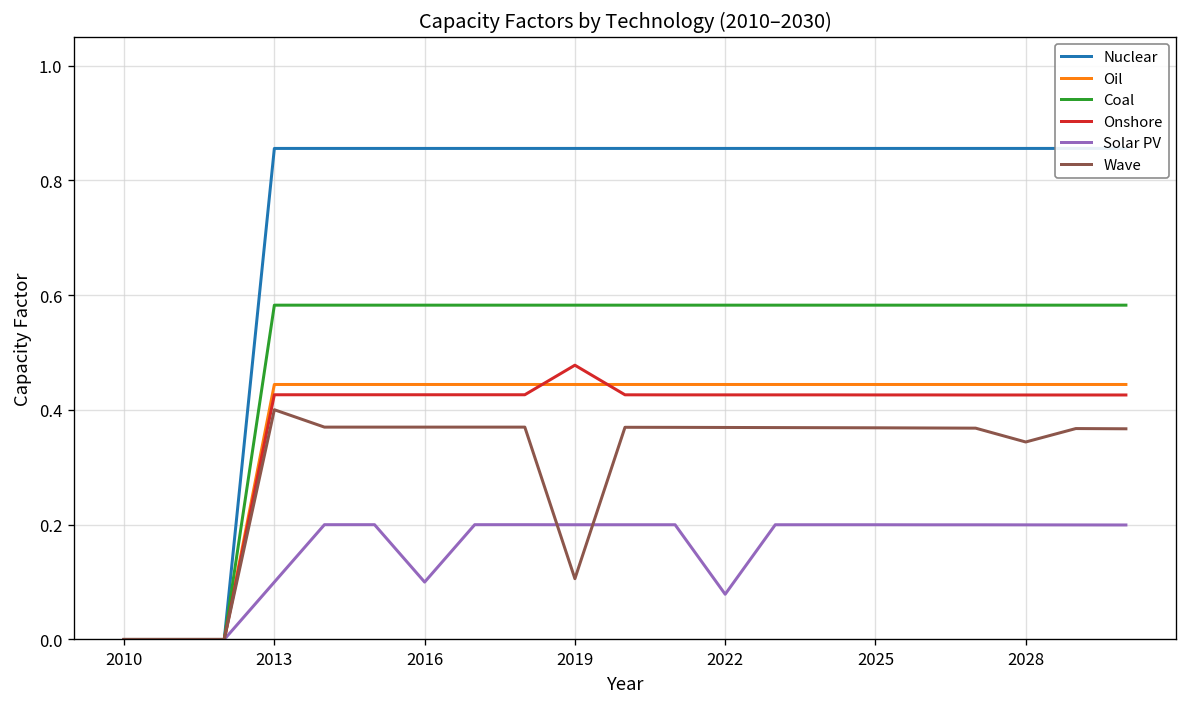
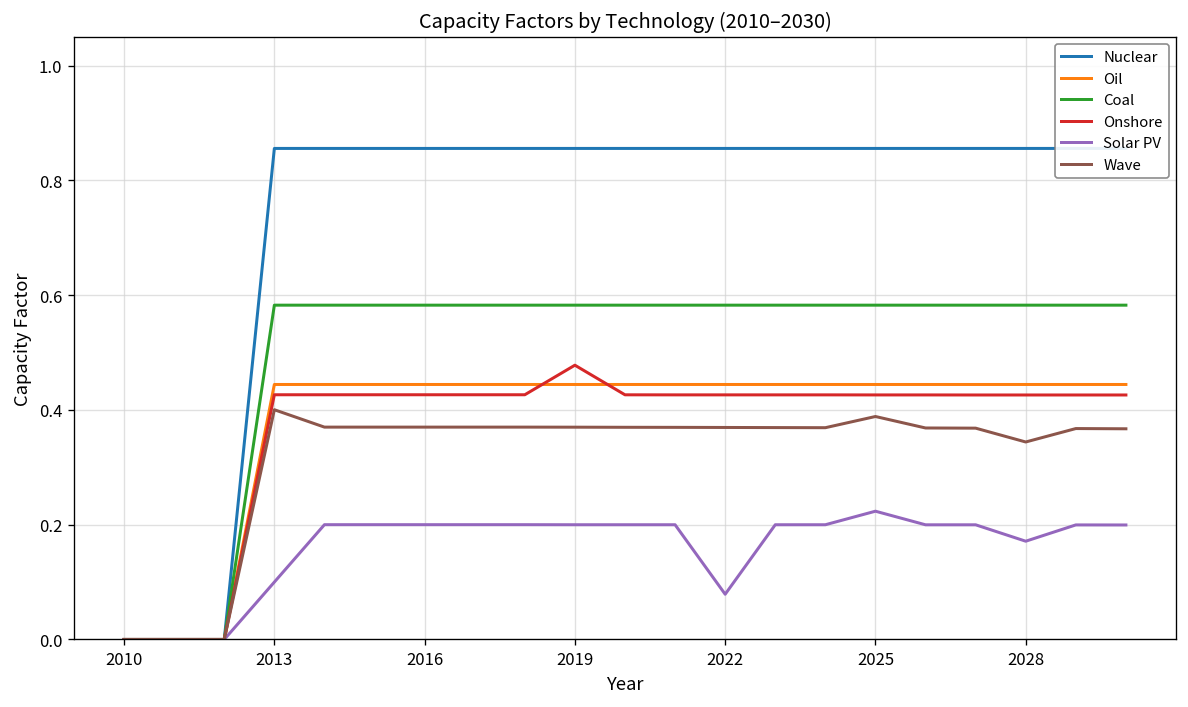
  {
    "Nuclear": {
      "2013": 0.86,
      "2016": 0.86,
      "2019": 0.86,
      "2022": 0.86,
      "2025": 0.86,
      "2028": 0.86
    },
    "Oil": {
      "2013": 0.44,
      "2016": 0.44,
      "2019": 0.44,
      "2022": 0.44,
      "2025": 0.44,
      "2028": 0.44
    },
    "Coal": {
      "2013": 0.58,
      "2016": 0.58,
      "2019": 0.58,
      "2022": 0.58,
      "2025": 0.58,
      "2028": 0.58
    },
    "Onshore": {
      "2013": 0.43,
      "2016": 0.43,
      "2019": 0.48,
      "2022": 0.43,
      "2025": 0.43,
      "2028": 0.43
    },
    "Solar PV": {
      "2013": 0.10,
-     "2016": 0.1,
+     "2016": 0.2,
      "2019": 0.20,
      "2022": 0.08,
-     "2025": 0.20,
-     "2028": 0.20
+     "2025": 0.22,
+     "2028": 0.17
    },
    "Wave": {
      "2013": 0.40,
      "2016": 0.37,
-     "2019": 0.11,
+     "2019": 0.37,
      "2022": 0.37,
-     "2025": 0.37,
+     "2025": 0.39,
      "2028": 0.34
    }
  }
